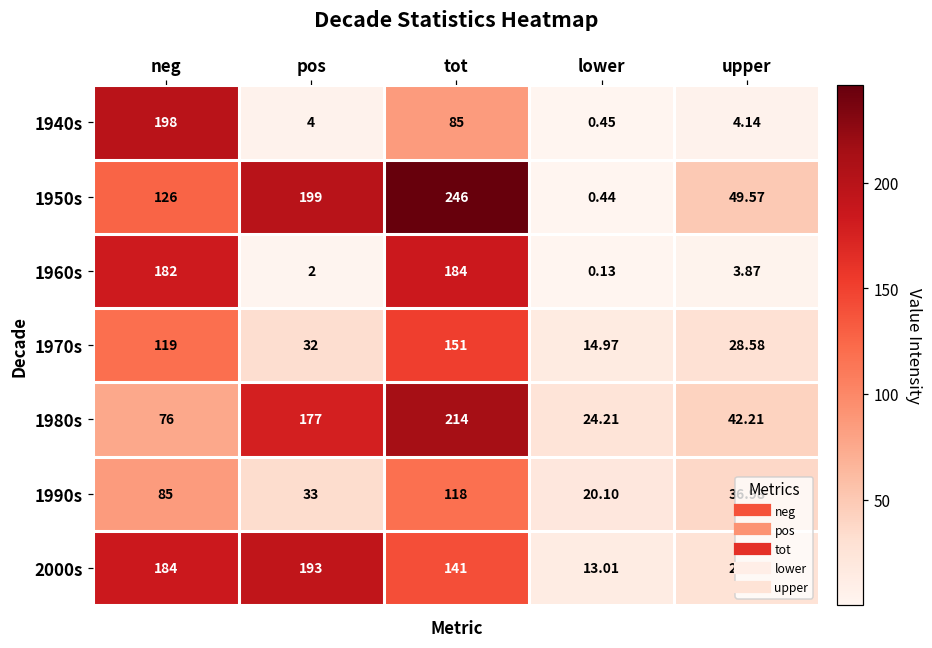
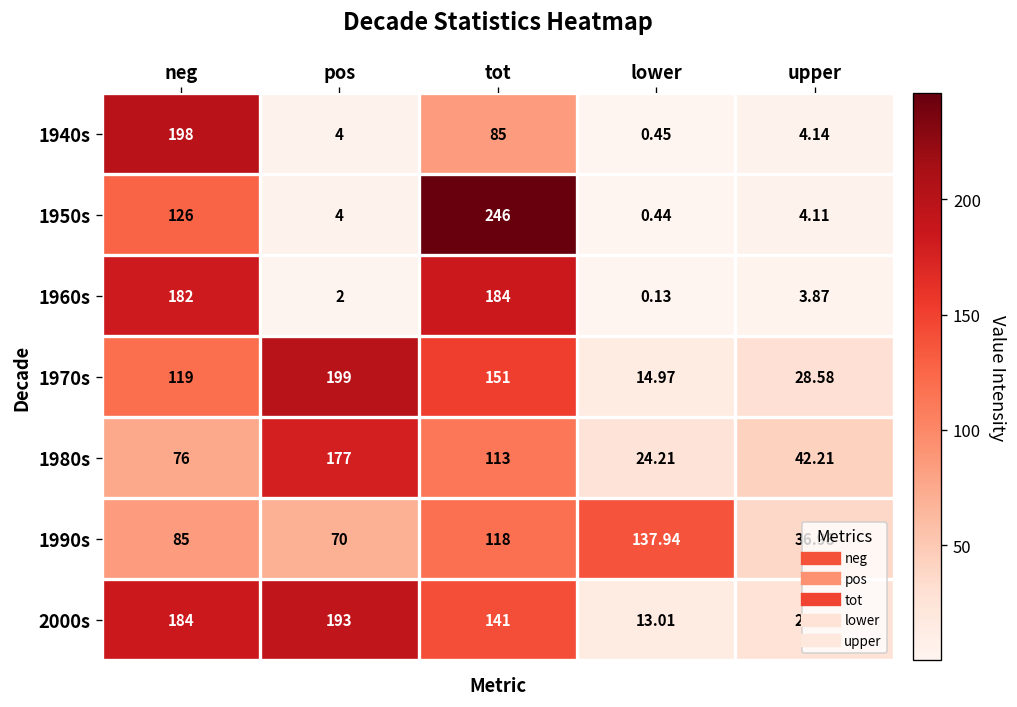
  {
    "1940s": {
      "neg": 198,
      "pos": 4,
      "tot": 85,
      "lower": 0.45,
      "upper": 4.14
    },
    "1950s": {
      "neg": 126,
-     "pos": 199,
+     "pos": 4,
      "tot": 246,
      "lower": 0.44,
-     "upper": 49.57
+     "upper": 4.11
    },
    "1960s": {
      "neg": 182,
      "pos": 2,
      "tot": 184,
      "lower": 0.13,
      "upper": 3.87
    },
    "1970s": {
      "neg": 119,
-     "pos": 32,
+     "pos": 199,
      "tot": 151,
      "lower": 14.97,
      "upper": 28.58
    },
    "1980s": {
      "neg": 76,
      "pos": 177,
-     "tot": 214,
+     "tot": 113,
      "lower": 24.21,
      "upper": 42.21
    },
    "1990s": {
      "neg": 85,
-     "pos": 33,
+     "pos": 70,
      "tot": 118,
-     "lower": 20.10
+     "lower": 137.94
    },
    "2000s": {
      "neg": 184,
      "pos": 193,
      "tot": 141,
      "lower": 13.01
    }
  }
